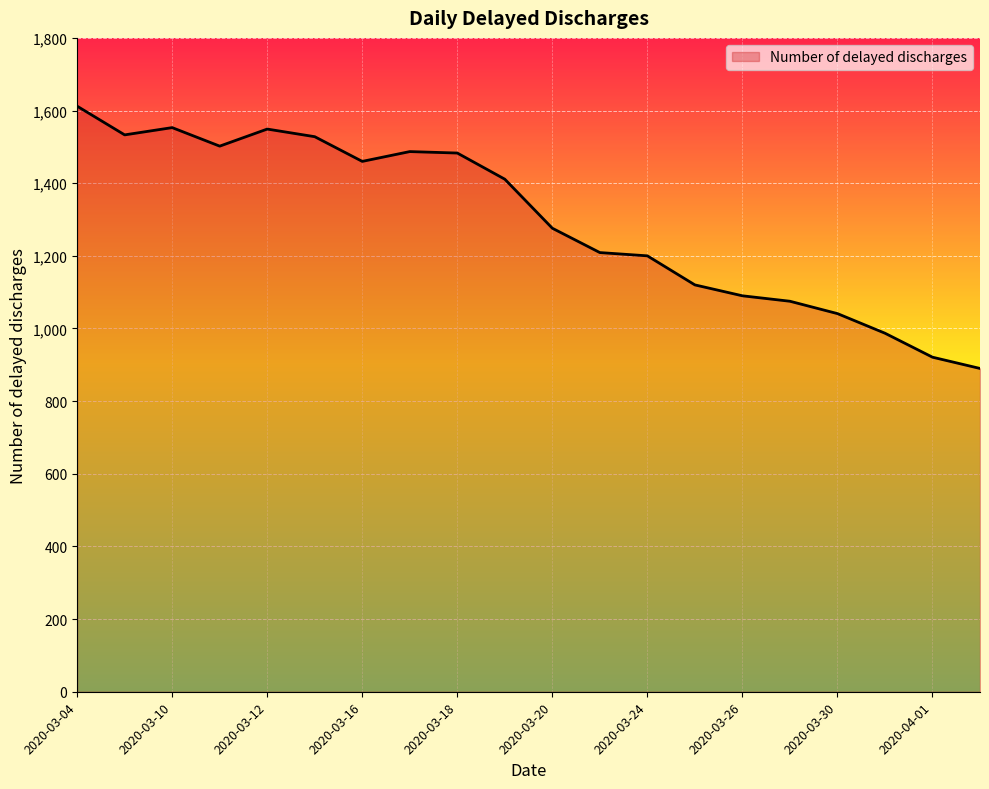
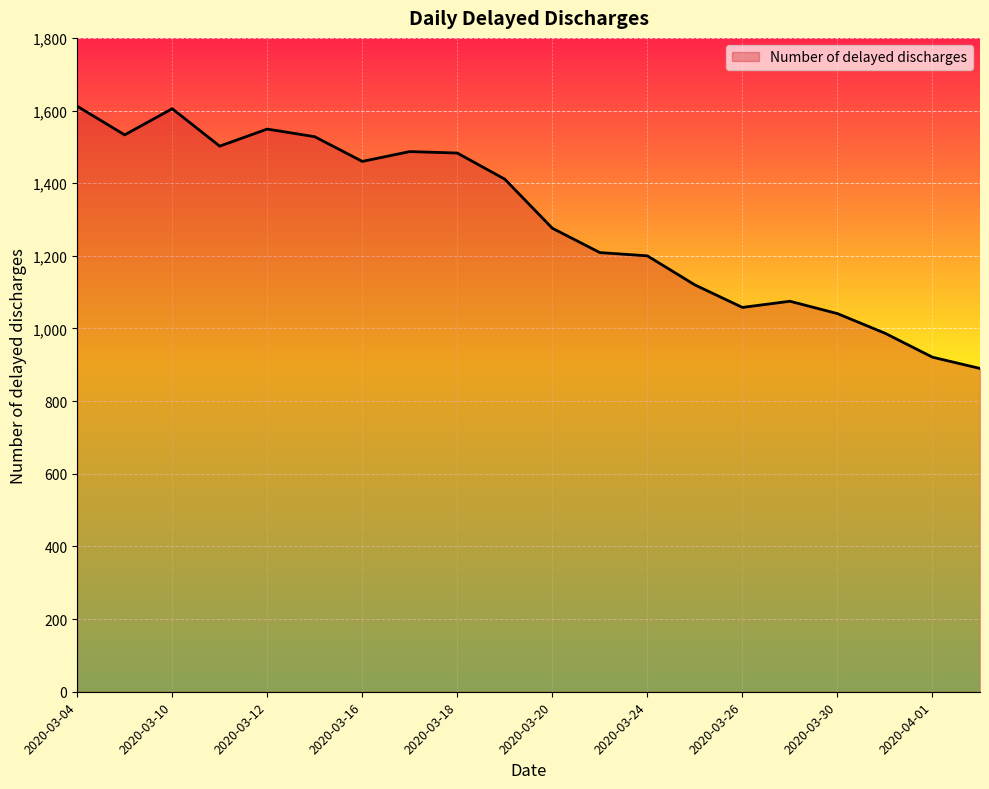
  {
    "2020-03-04": "1,610",
-   "2020-03-10": "1,550",
+   "2020-03-10": "1,610",
    "2020-03-12": "1,550",
    "2020-03-16": "1,460",
    "2020-03-18": "1,480",
    "2020-03-20": "1,280",
    "2020-03-24": "1,200",
-   "2020-03-26": "1,090",
+   "2020-03-26": "1,060",
    "2020-03-30": "1,040",
    "2020-04-01": "920"
  }
